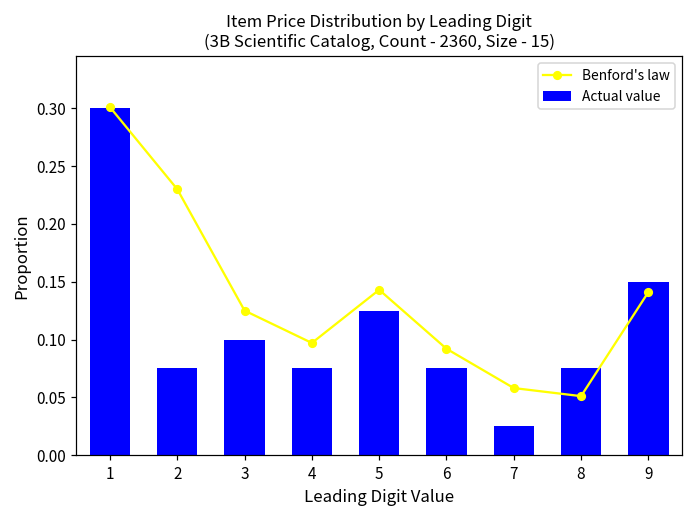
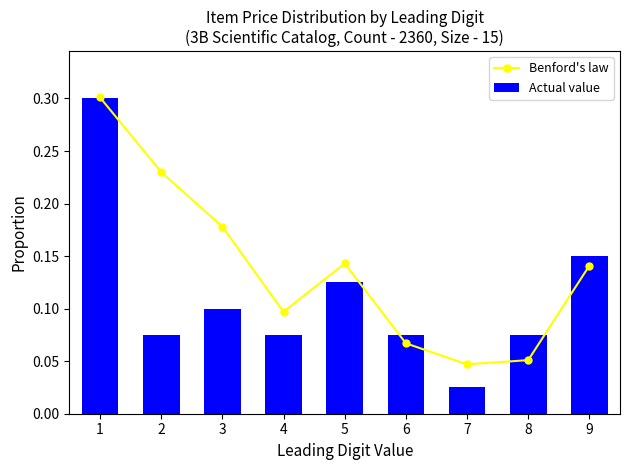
  {
    "Actual value": {
      "1": 0.300,
      "2": 0.075,
      "3": 0.100,
      "4": 0.075,
      "5": 0.125,
      "6": 0.075,
      "7": 0.025,
      "8": 0.075,
      "9": 0.150
    },
    "Benford's law": {
      "1": 0.301,
      "2": 0.230,
-     "3": 0.125,
+     "3": 0.178,
      "4": 0.097,
      "5": 0.143,
-     "6": 0.092,
-     "7": 0.058,
+     "6": 0.067,
+     "7": 0.047,
      "8": 0.051,
      "9": 0.141
    }
  }
